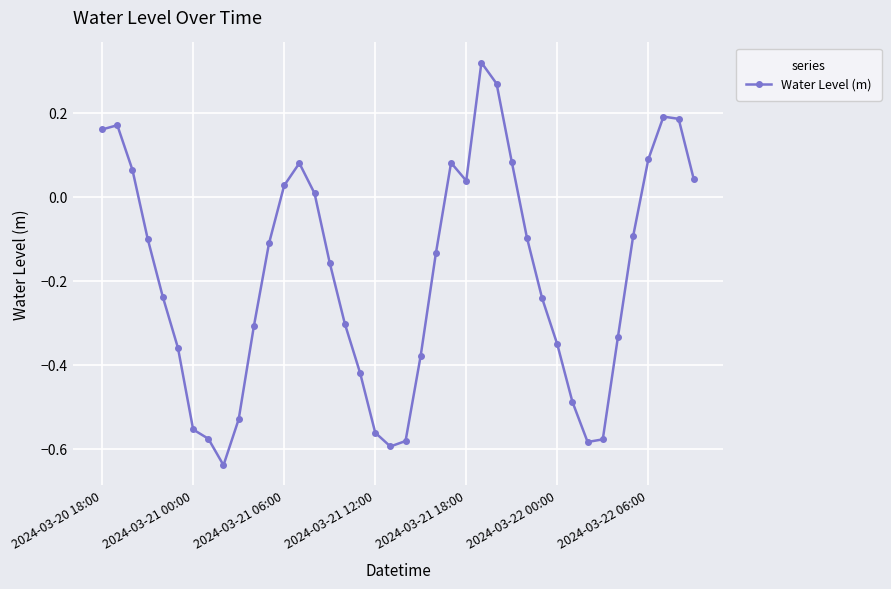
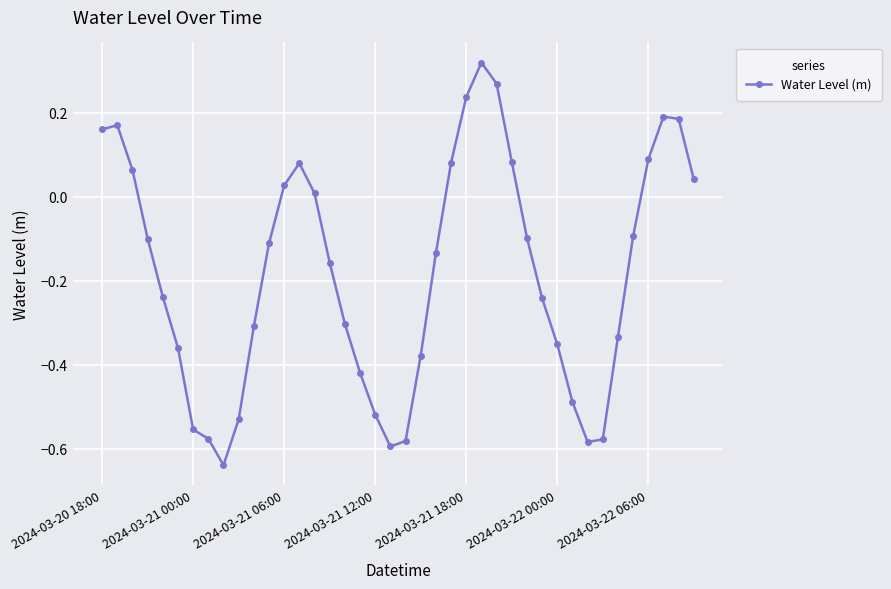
  {
    "2024-03-20 18:00": 0.16,
    "2024-03-21 00:00": -0.55,
    "2024-03-21 06:00": 0.03,
-   "2024-03-21 12:00": -0.56,
-   "2024-03-21 18:00": 0.04,
+   "2024-03-21 12:00": -0.52,
+   "2024-03-21 18:00": 0.24,
    "2024-03-22 00:00": -0.35,
    "2024-03-22 06:00": 0.09
  }
